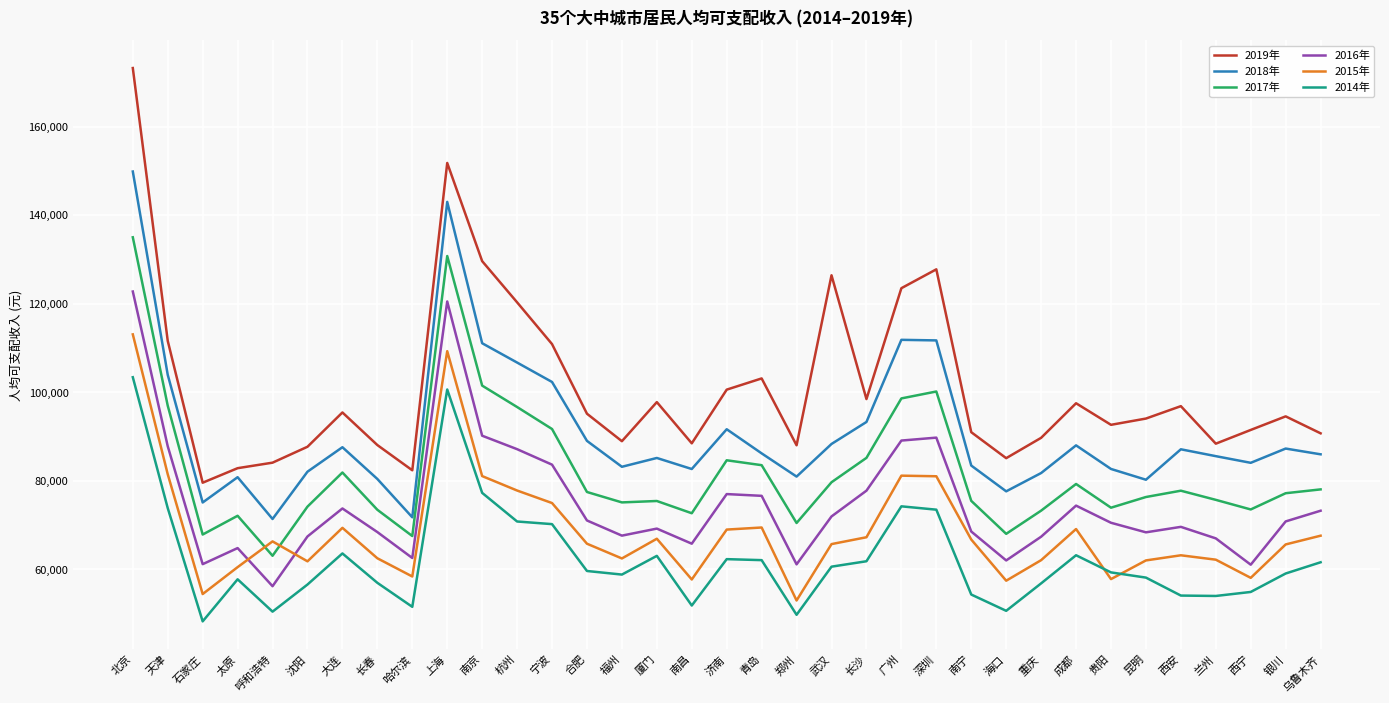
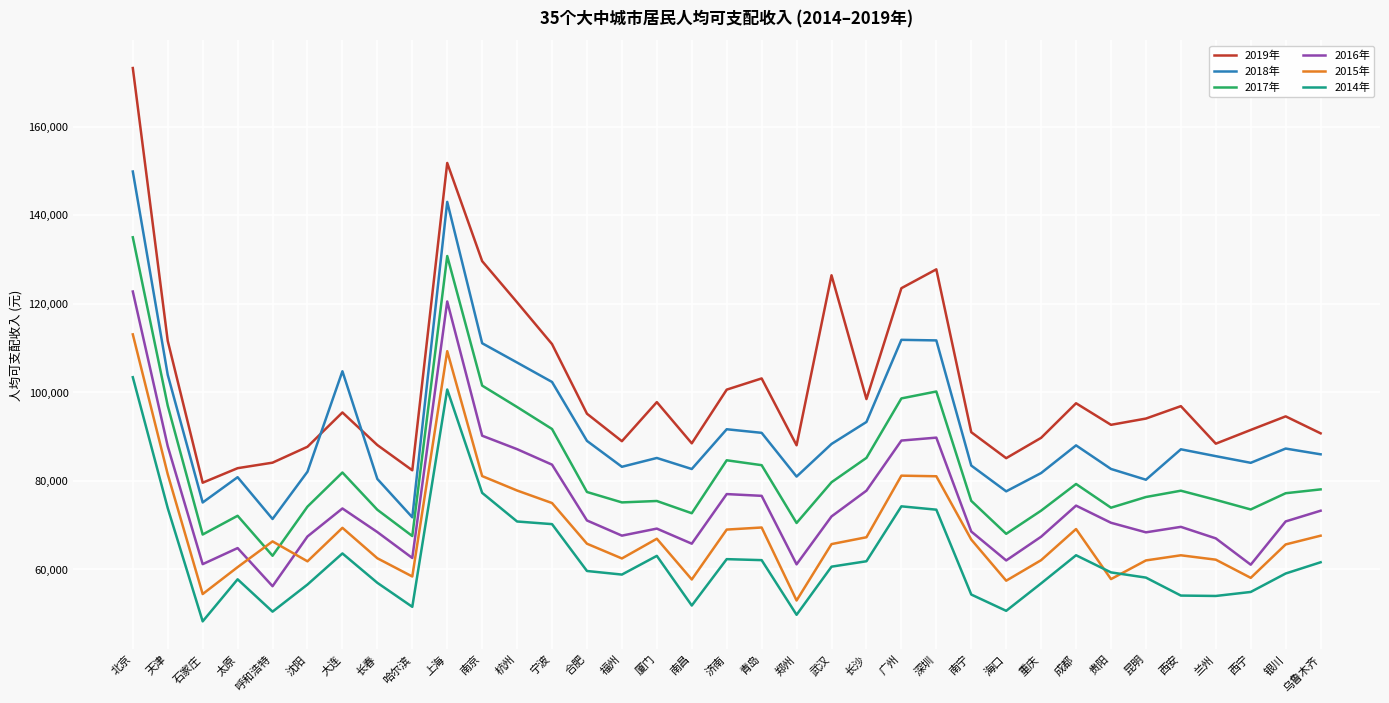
  {
    "2019年": {
      "北京": "173,000",
      "天津": "112,000",
      "石家庄": "80,000",
      "太原": "83,000",
      "呼和浩特": "84,000",
      "沈阳": "88,000",
      "大连": "95,000",
      "长春": "88,000",
      "哈尔滨": "82,000",
      "上海": "152,000",
      "南京": "130,000",
      "杭州": "120,000",
      "宁波": "111,000",
      "合肥": "95,000",
      "福州": "89,000",
      "厦门": "98,000",
      "南昌": "88,000",
      "济南": "101,000",
      "青岛": "103,000",
      "郑州": "88,000",
      "武汉": "126,000",
      "长沙": "98,000",
      "广州": "123,000",
      "深圳": "128,000",
      "南宁": "91,000",
      "海口": "85,000",
      "重庆": "90,000",
      "成都": "98,000",
      "贵阳": "93,000",
      "昆明": "94,000",
      "西安": "97,000",
      "兰州": "88,000",
      "西宁": "91,000",
      "银川": "95,000",
      "乌鲁木齐": "91,000"
    },
    "2018年": {
      "北京": "150,000",
      "天津": "104,000",
      "石家庄": "75,000",
      "太原": "81,000",
      "呼和浩特": "71,000",
      "沈阳": "82,000",
-     "大连": "88,000",
+     "大连": "105,000",
      "长春": "80,000",
      "哈尔滨": "72,000",
      "上海": "143,000",
      "南京": "111,000",
      "杭州": "107,000",
      "宁波": "102,000",
      "合肥": "89,000",
      "福州": "83,000",
      "厦门": "85,000",
      "南昌": "83,000",
      "济南": "92,000",
-     "青岛": "86,000",
+     "青岛": "91,000",
      "郑州": "81,000",
      "武汉": "88,000",
      "长沙": "93,000",
      "广州": "112,000",
      "深圳": "112,000",
      "南宁": "83,000",
      "海口": "78,000",
      "重庆": "82,000",
      "成都": "88,000",
      "贵阳": "83,000",
      "昆明": "80,000",
      "西安": "87,000",
      "兰州": "86,000",
      "西宁": "84,000",
      "银川": "87,000",
      "乌鲁木齐": "86,000"
    },
    "2016年": {
      "北京": "123,000",
      "天津": "88,000",
      "石家庄": "61,000",
      "太原": "65,000",
      "呼和浩特": "56,000",
      "沈阳": "67,000",
      "大连": "74,000",
      "长春": "68,000",
      "哈尔滨": "63,000",
      "上海": "121,000",
      "南京": "90,000",
      "杭州": "87,000",
      "宁波": "84,000",
      "合肥": "71,000",
      "福州": "68,000",
      "厦门": "69,000",
      "南昌": "66,000",
      "济南": "77,000",
      "青岛": "77,000",
      "郑州": "61,000",
      "武汉": "72,000",
      "长沙": "78,000",
      "广州": "89,000",
      "深圳": "90,000",
      "南宁": "69,000",
      "海口": "62,000",
      "重庆": "67,000",
      "成都": "74,000",
      "贵阳": "71,000",
      "昆明": "68,000",
      "西安": "70,000",
      "兰州": "67,000",
      "西宁": "61,000",
      "银川": "71,000",
      "乌鲁木齐": "73,000"
    },
    "2015年": {
      "北京": "113,000",
      "天津": "81,000",
      "石家庄": "54,000",
      "太原": "61,000",
      "呼和浩特": "66,000",
      "沈阳": "62,000",
      "大连": "69,000",
      "长春": "63,000",
      "哈尔滨": "58,000",
      "上海": "109,000",
      "南京": "81,000",
      "杭州": "78,000",
      "宁波": "75,000",
      "合肥": "66,000",
      "福州": "62,000",
      "厦门": "67,000",
      "南昌": "58,000",
      "济南": "69,000",
      "青岛": "69,000",
      "郑州": "53,000",
      "武汉": "66,000",
      "长沙": "67,000",
      "广州": "81,000",
      "深圳": "81,000",
      "南宁": "67,000",
      "海口": "57,000",
      "重庆": "62,000",
      "成都": "69,000",
      "贵阳": "58,000",
      "昆明": "62,000",
      "西安": "63,000",
      "兰州": "62,000",
      "西宁": "58,000",
      "银川": "66,000",
      "乌鲁木齐": "68,000"
    }
  }
